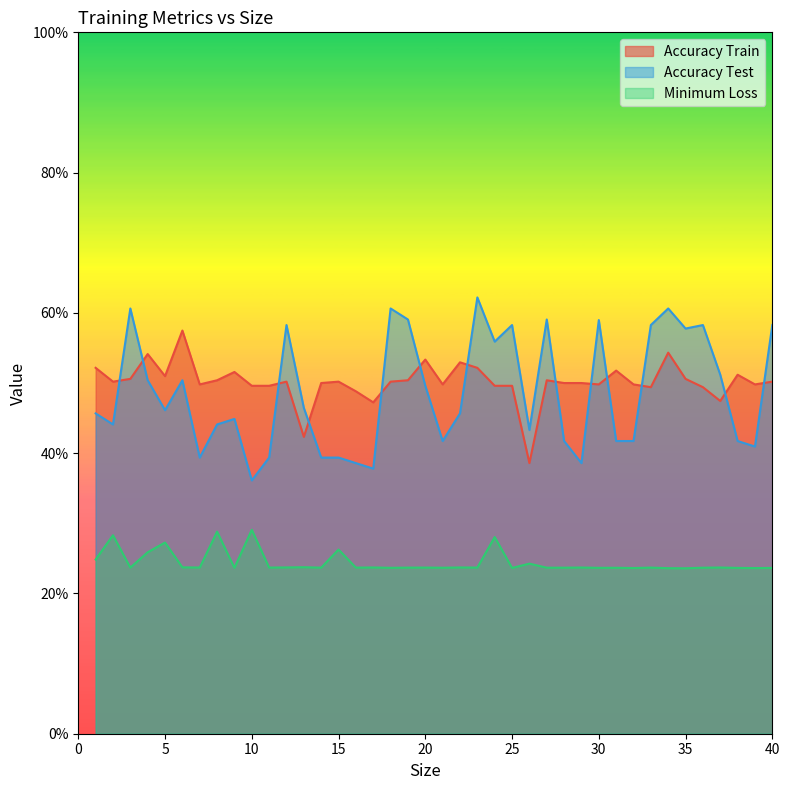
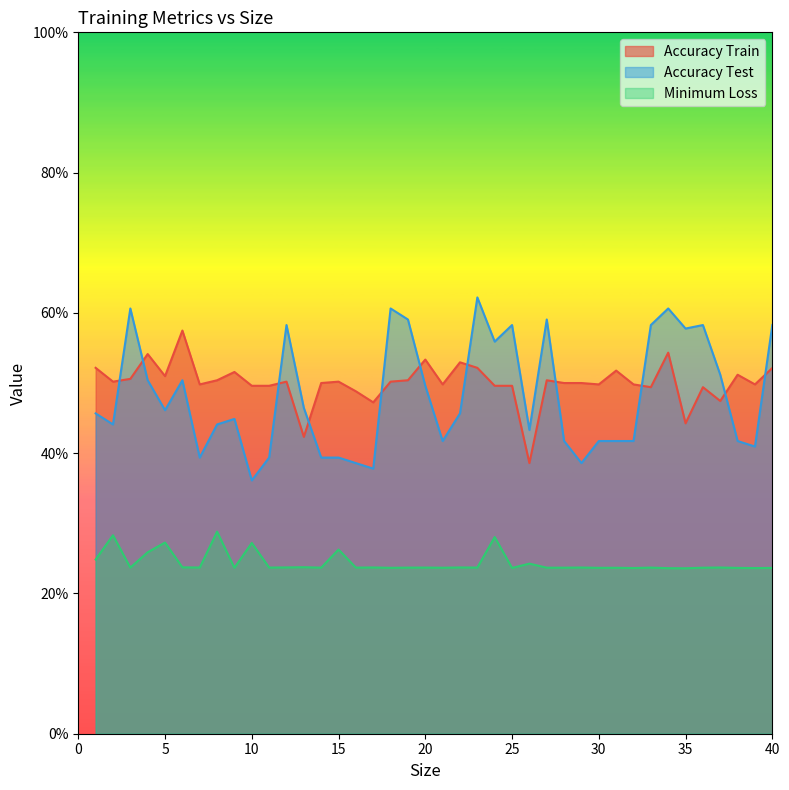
  {
    "Accuracy Train": {
      "5": "51%",
      "10": "50%",
      "15": "50%",
      "20": "53%",
      "25": "50%",
      "30": "50%",
-     "35": "51%",
-     "40": "50%"
+     "35": "44%",
+     "40": "52%"
    },
    "Accuracy Test": {
      "5": "46%",
      "10": "36%",
      "15": "39%",
      "20": "50%",
      "25": "58%",
-     "30": "59%",
+     "30": "42%",
      "35": "58%",
      "40": "58%"
    },
    "Minimum Loss": {
      "5": "27%",
-     "10": "29%",
+     "10": "27%",
      "15": "26%",
      "20": "24%",
      "25": "24%",
      "30": "24%",
      "35": "24%",
      "40": "24%"
    }
  }
